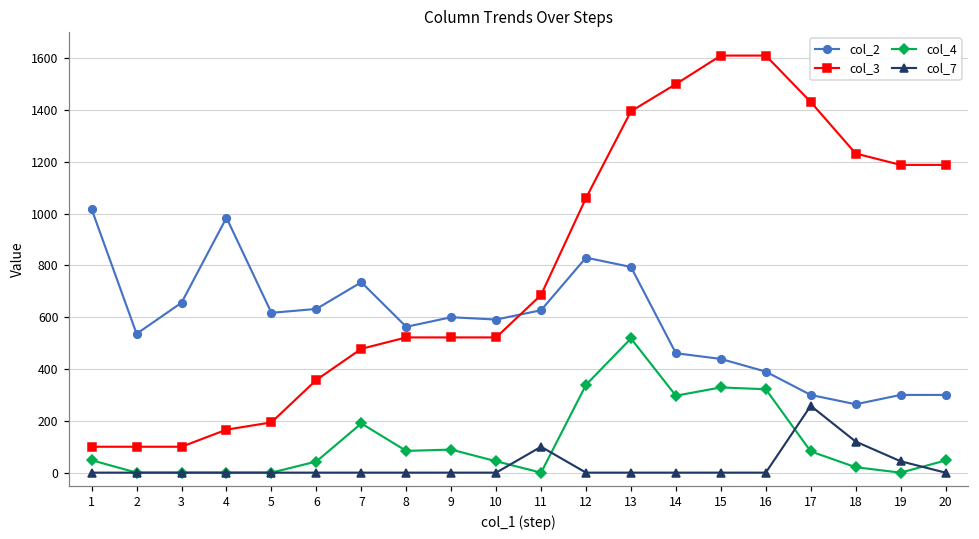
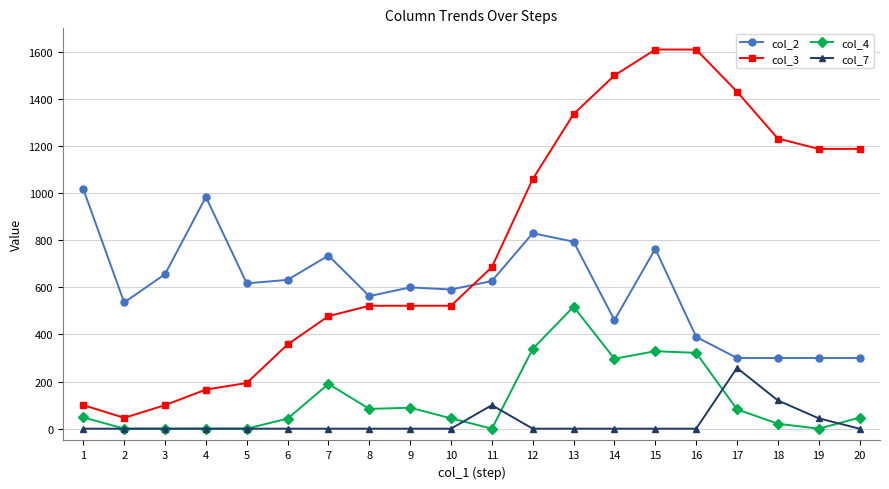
  {
    "col_2": {
      "1": 1020,
      "2": 540,
      "3": 660,
      "4": 980,
      "5": 620,
      "6": 630,
      "7": 740,
      "8": 560,
      "9": 600,
      "10": 590,
      "11": 630,
      "12": 830,
      "13": 790,
      "14": 460,
-     "15": 440,
+     "15": 760,
      "16": 390,
      "17": 300,
-     "18": 260,
+     "18": 300,
      "19": 300,
      "20": 300
    },
    "col_3": {
      "1": 100,
-     "2": 100,
+     "2": 50,
      "3": 100,
      "4": 170,
      "5": 190,
      "6": 360,
      "7": 480,
      "8": 520,
      "9": 520,
      "10": 520,
      "11": 690,
      "12": 1060,
-     "13": 1400,
+     "13": 1340,
      "14": 1500,
      "15": 1610,
      "16": 1610,
      "17": 1430,
      "18": 1230,
      "19": 1190,
      "20": 1190
    },
    "col_4": {
      "1": 50,
      "6": 40,
      "7": 190,
      "8": 80,
      "9": 90,
      "10": 40,
      "11": 0,
      "12": 340,
      "13": 520,
      "14": 300,
      "15": 330,
      "16": 320,
      "17": 80,
      "18": 20,
      "19": 0,
      "20": 50
    },
    "col_7": {
      "1": 0,
      "6": 0,
      "7": 0,
      "8": 0,
      "9": 0,
      "10": 0,
      "11": 100,
      "12": 0,
      "13": 0,
      "14": 0,
      "15": 0,
      "16": 0,
      "17": 260,
      "18": 120,
      "19": 40,
      "20": 0
    }
  }
